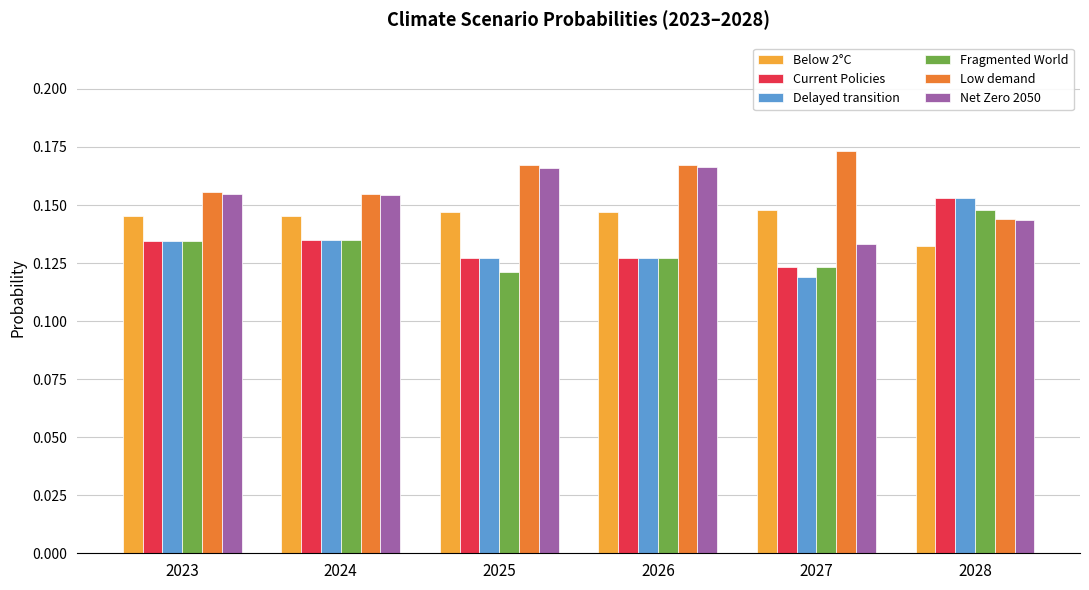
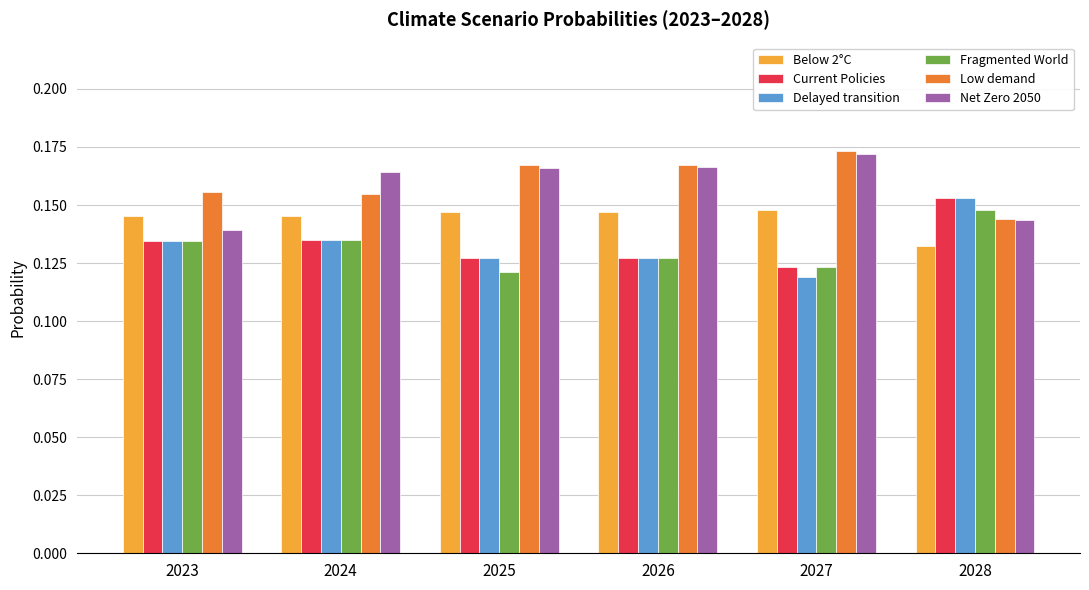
  {
    "Current Policies": {
      "2023": 0.135,
      "2024": 0.135,
      "2025": 0.127,
      "2026": 0.127,
      "2027": 0.123,
      "2028": 0.153
    },
    "Delayed transition": {
      "2023": 0.135,
      "2024": 0.135,
      "2025": 0.127,
      "2026": 0.127,
      "2027": 0.119,
      "2028": 0.153
    },
    "Fragmented World": {
      "2023": 0.135,
      "2024": 0.135,
      "2025": 0.121,
      "2026": 0.127,
      "2027": 0.123,
      "2028": 0.148
    },
    "Net Zero 2050": {
-     "2023": 0.155,
-     "2024": 0.154,
+     "2023": 0.139,
+     "2024": 0.164,
      "2025": 0.166,
      "2026": 0.166,
-     "2027": 0.133,
+     "2027": 0.172,
      "2028": 0.143
    }
  }
